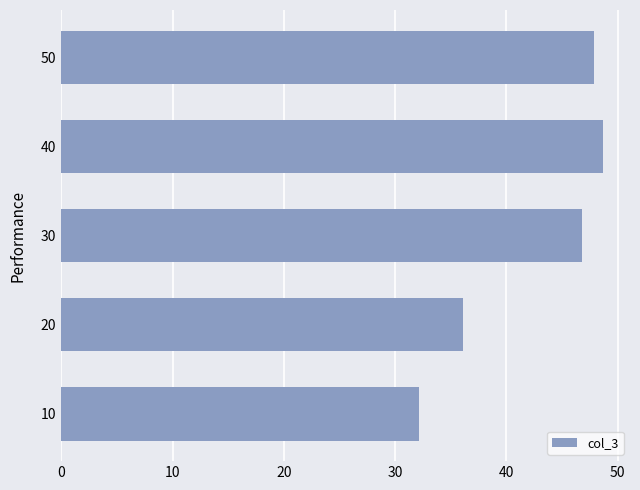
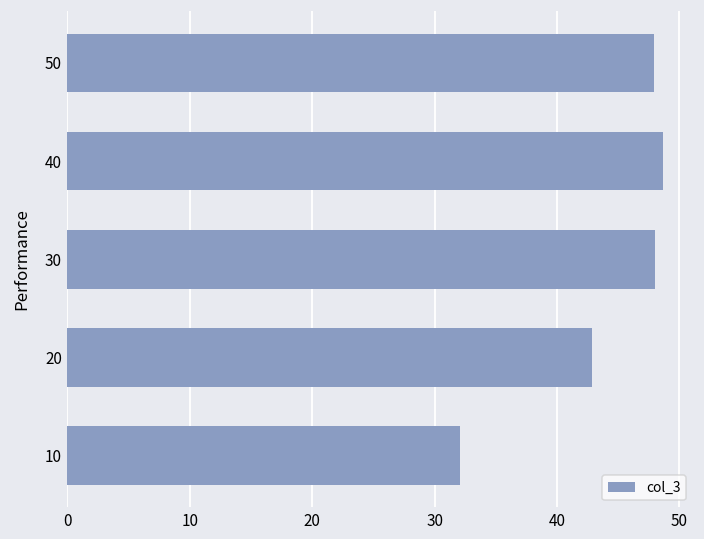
  {
    "50": 47.9,
    "40": 48.7,
-   "30": 46.8,
-   "20": 36.1,
+   "30": 48.0,
+   "20": 42.8,
    "10": 32.1
  }
